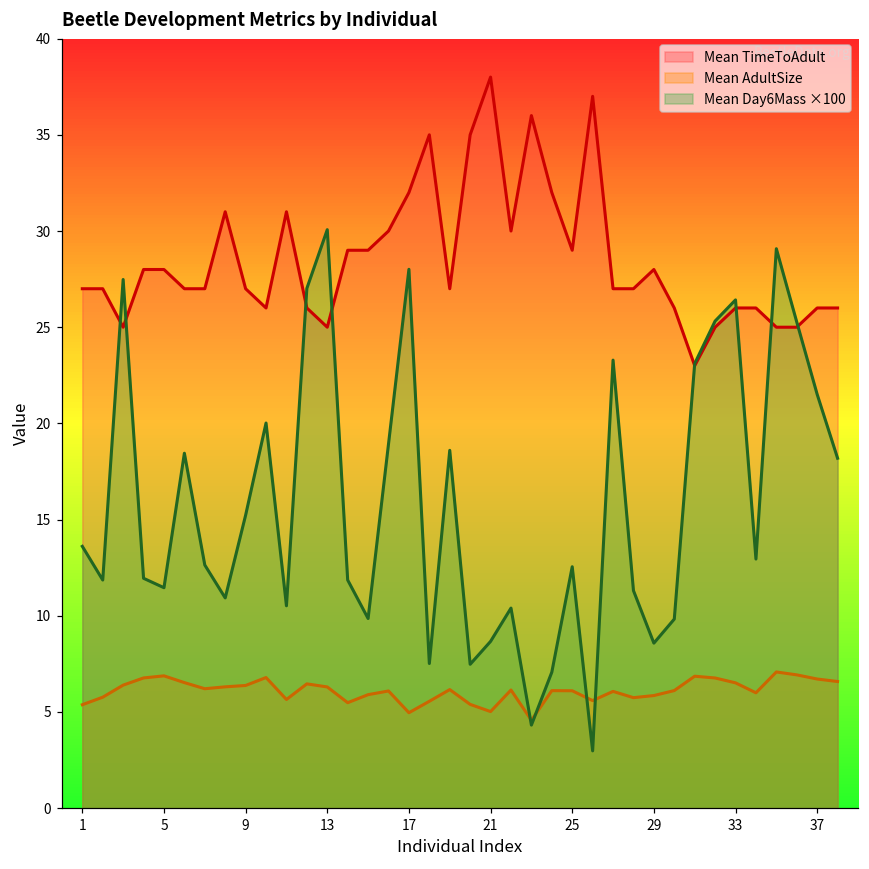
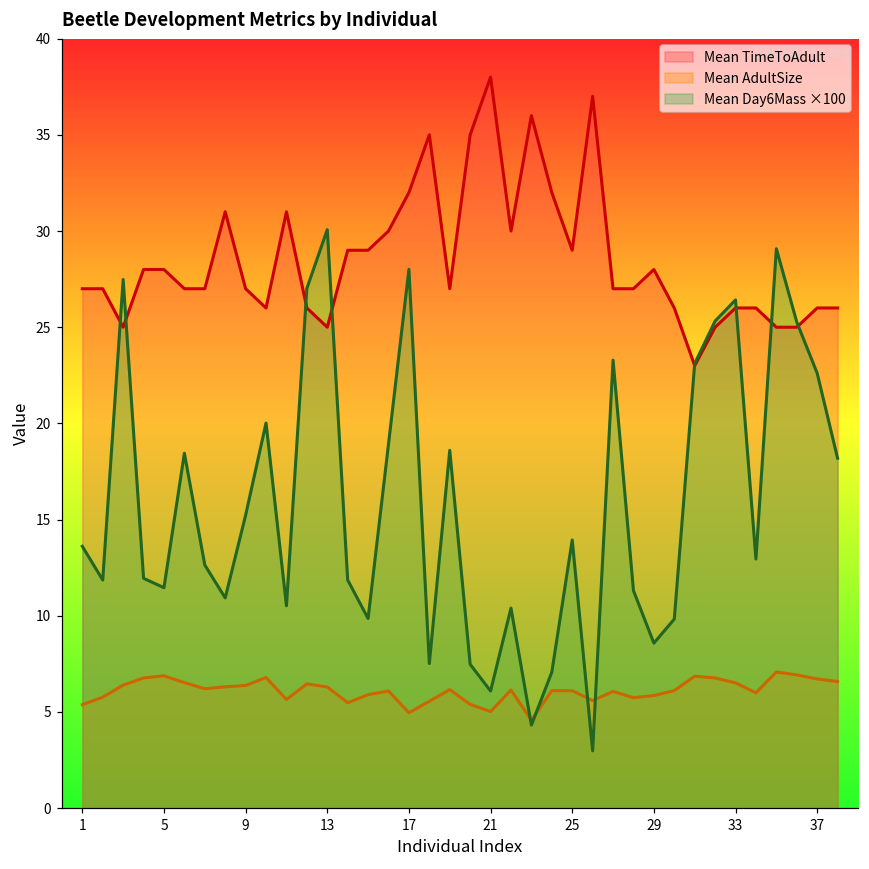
  {
    "Mean Day6Mass ×100": {
      "1": 13.6,
      "5": 11.5,
      "9": 15.2,
      "13": 30.1,
      "17": 28.0,
-     "21": 8.7,
-     "25": 12.6,
+     "21": 6.1,
+     "25": 13.9,
      "29": 8.6,
      "33": 26.4,
-     "37": 21.5
+     "37": 22.6
    }
  }
